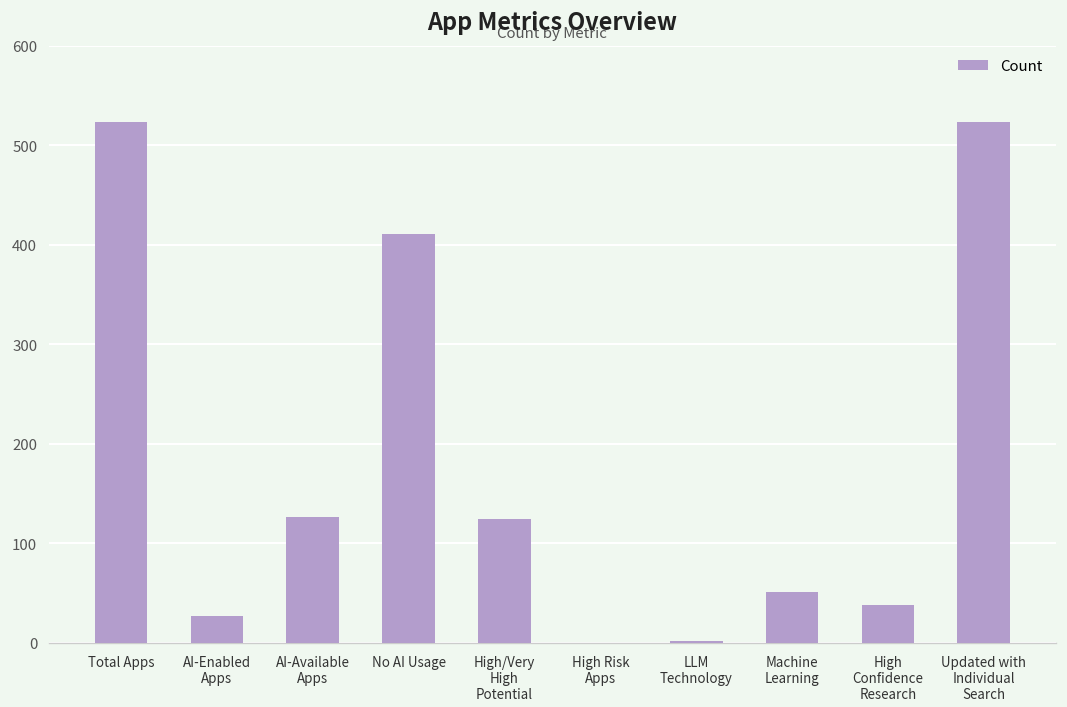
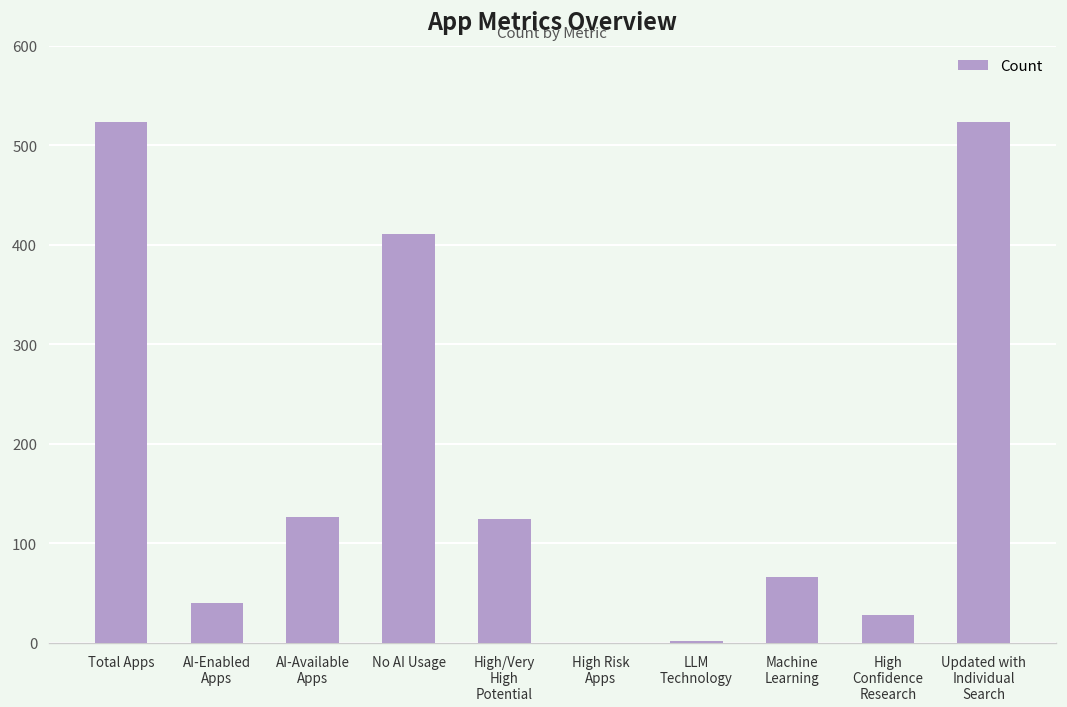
  {
    "Total Apps": 520,
-   "AI-Enabled Apps": 30,
+   "AI-Enabled Apps": 40,
    "AI-Available Apps": 130,
    "No AI Usage": 410,
    "High/Very High Potential": 120,
    "High Risk Apps": 0,
-   "Machine Learning": 50,
-   "High Confidence Research": 40,
+   "Machine Learning": 70,
+   "High Confidence Research": 30,
    "Updated with Individual Search": 520
  }
